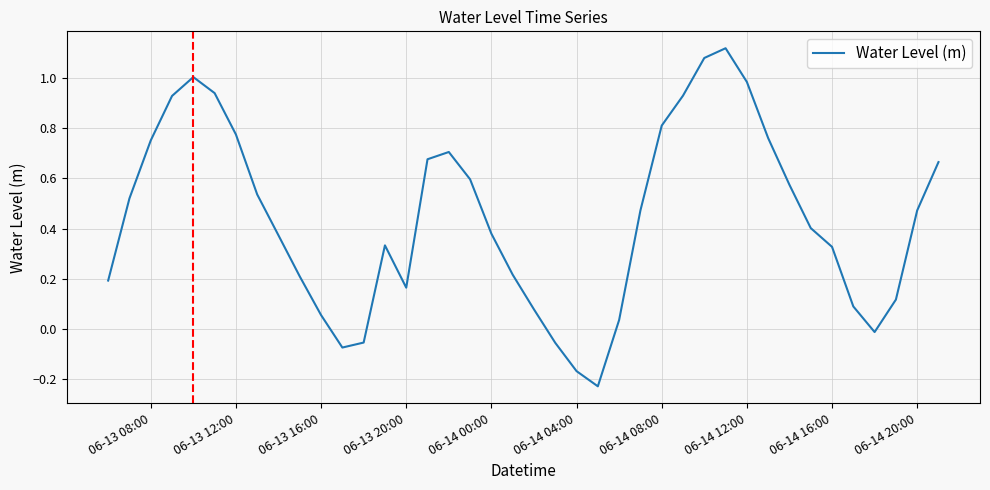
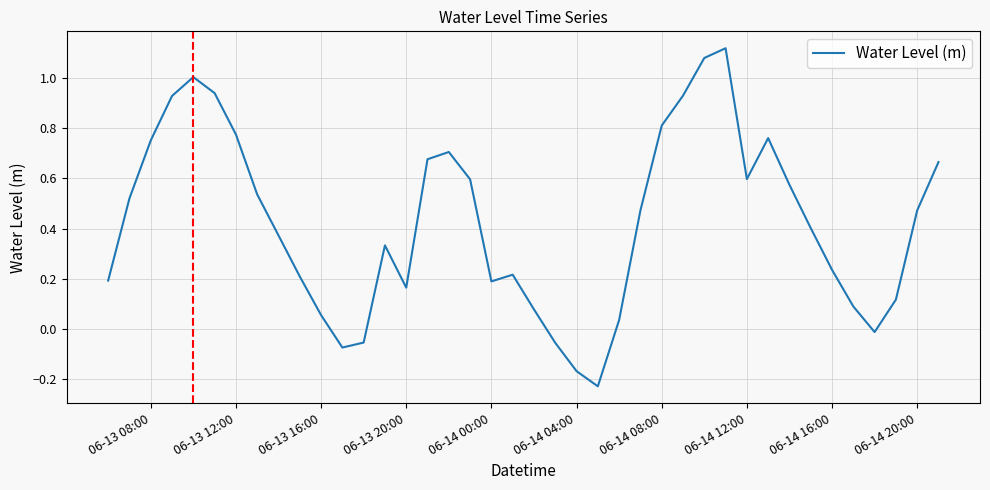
  {
    "06-13 08:00": 0.75,
    "06-13 12:00": 0.77,
    "06-13 16:00": 0.06,
    "06-13 20:00": 0.16,
-   "06-14 00:00": 0.38,
+   "06-14 00:00": 0.19,
    "06-14 04:00": -0.17,
    "06-14 08:00": 0.81,
-   "06-14 12:00": 0.98,
-   "06-14 16:00": 0.33,
+   "06-14 12:00": 0.60,
+   "06-14 16:00": 0.24,
    "06-14 20:00": 0.47
  }
